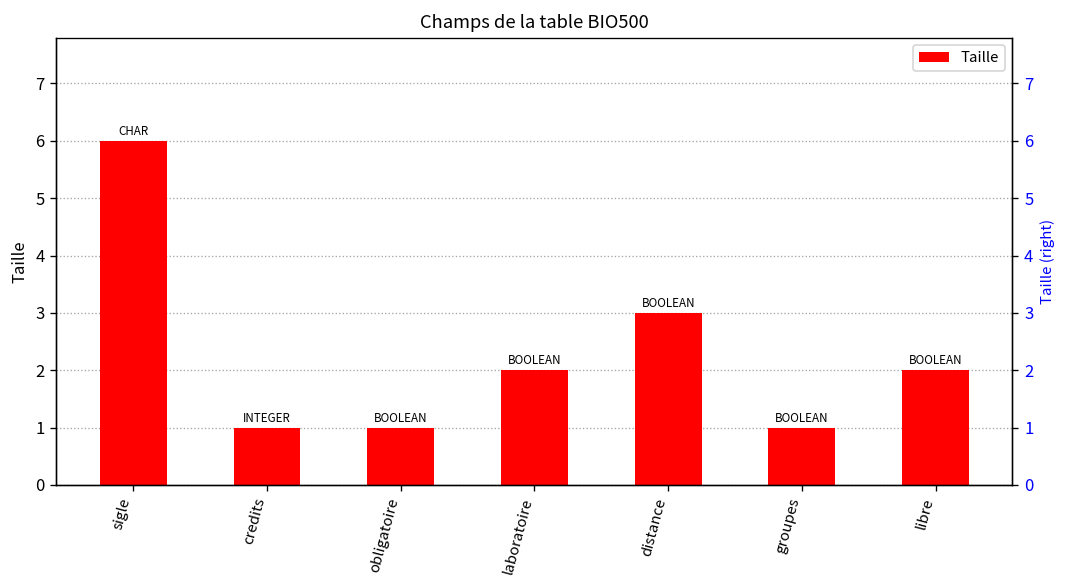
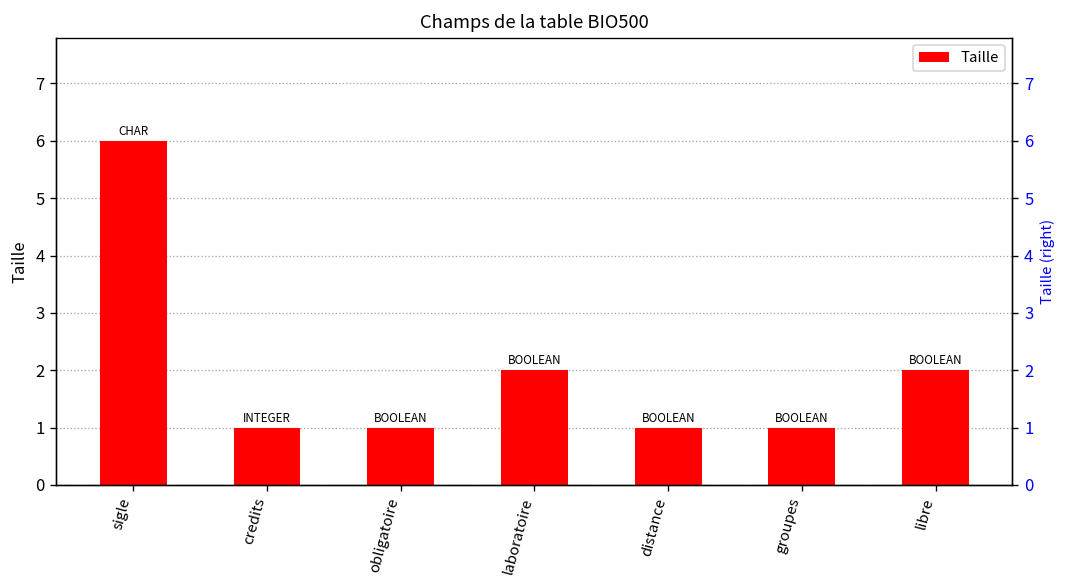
  {
    "sigle": 6,
    "credits": 1,
    "obligatoire": 1,
    "laboratoire": 2,
-   "distance": 3,
+   "distance": 1,
    "groupes": 1,
    "libre": 2
  }
